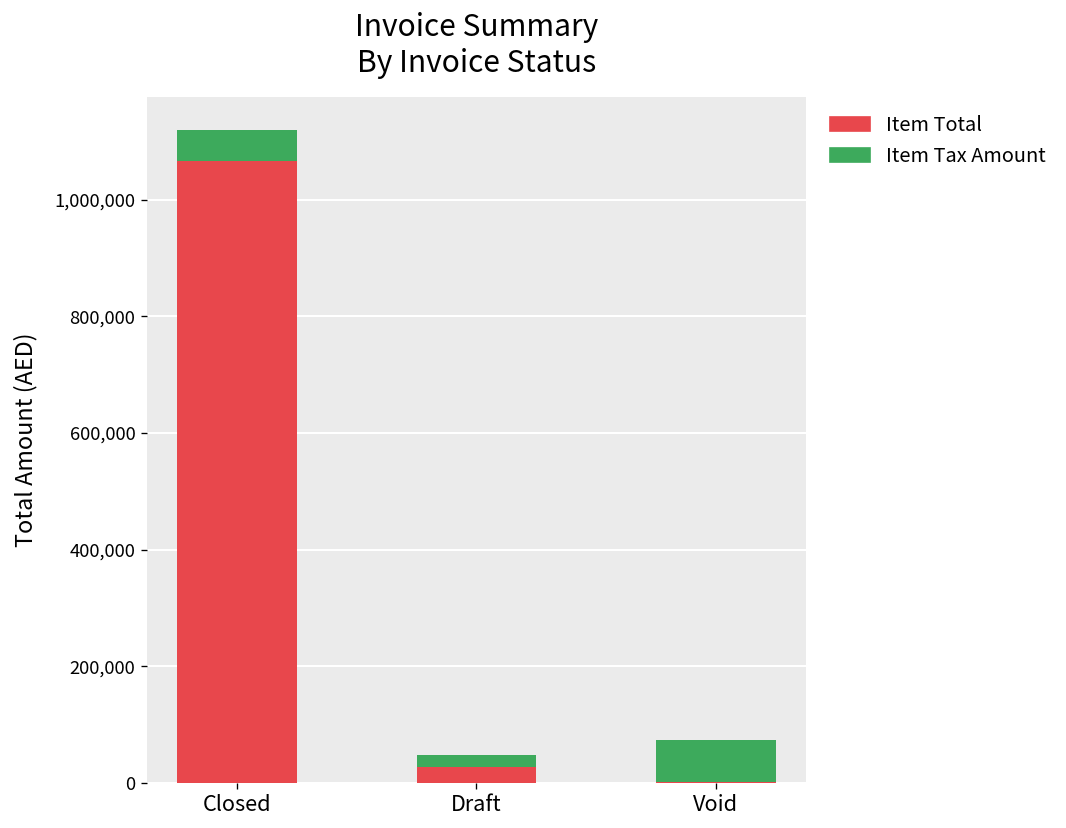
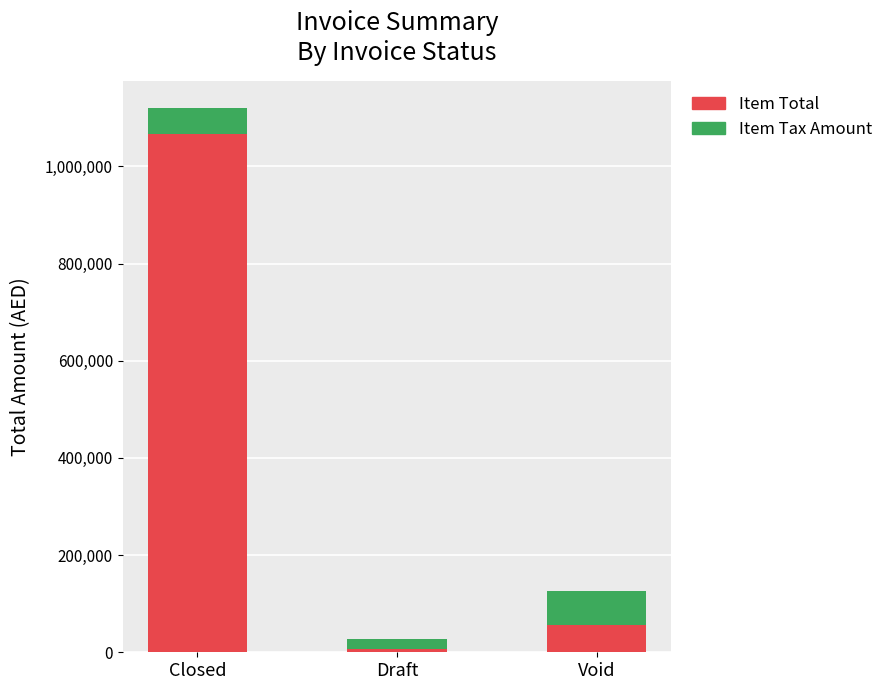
  {
    "Item Total": {
      "Closed": "1,070,000",
-     "Draft": "30,000",
-     "Void": "0"
+     "Draft": "10,000",
+     "Void": "60,000"
    },
    "Item Tax Amount": {
      "Closed": "50,000",
      "Draft": "20,000",
      "Void": "70,000"
    }
  }
